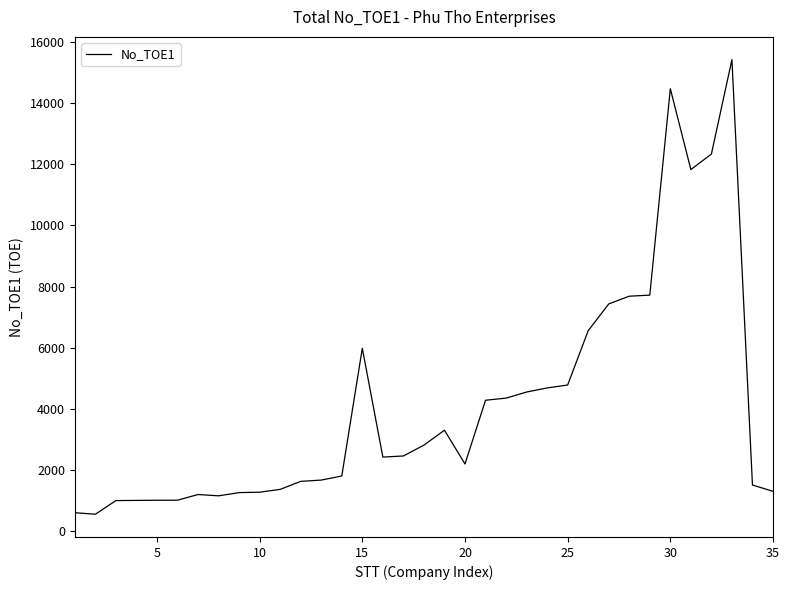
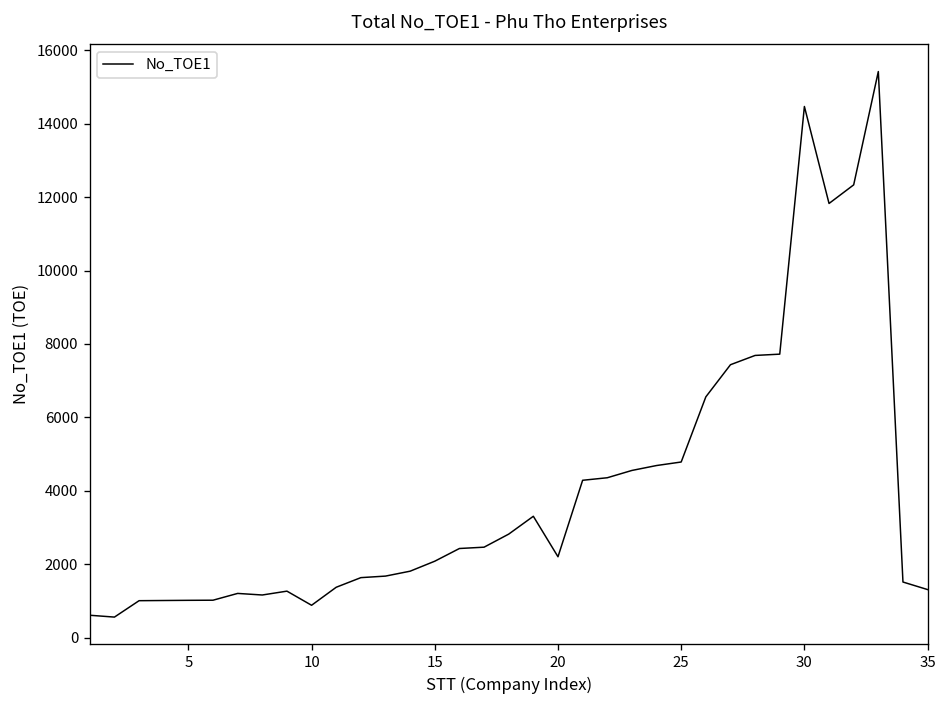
  {
    "5": 1000,
-   "10": 1300,
-   "15": 6000,
+   "10": 900,
+   "15": 2100,
    "20": 2200,
    "25": 4800,
    "30": 14500,
    "35": 1300
  }
